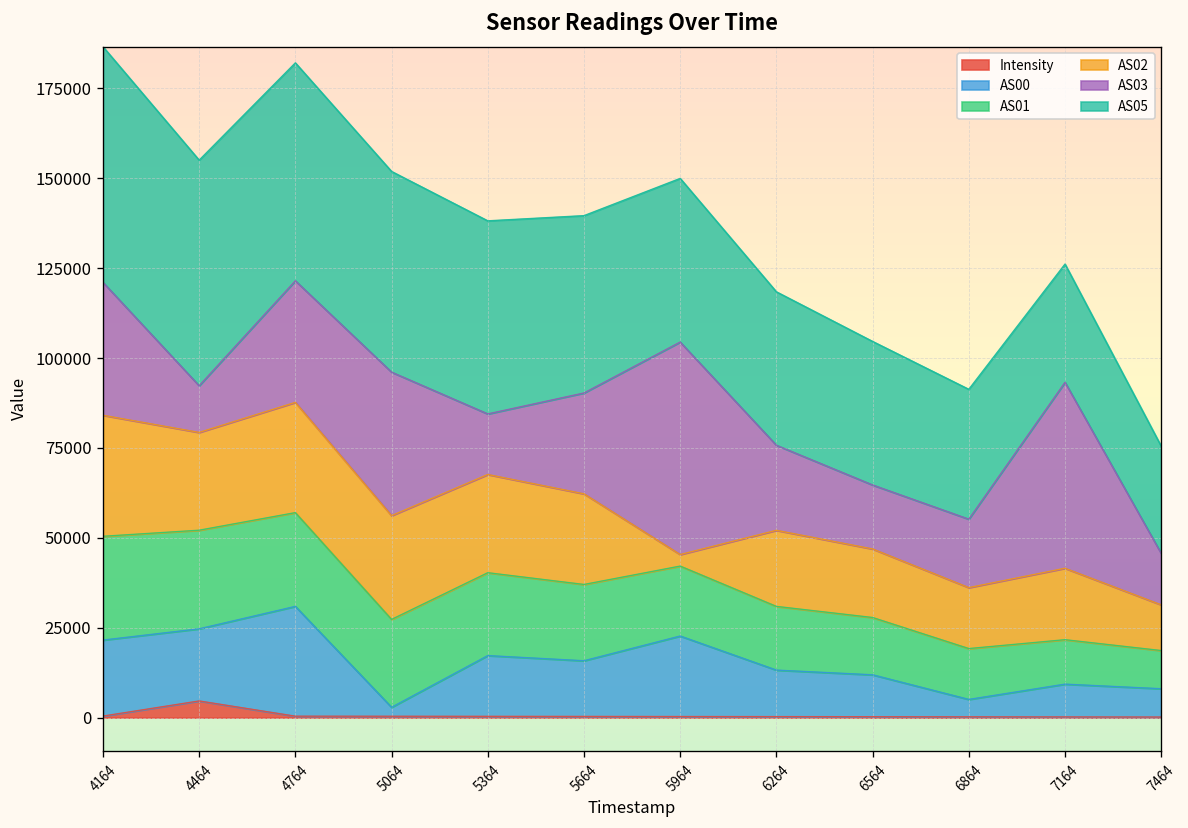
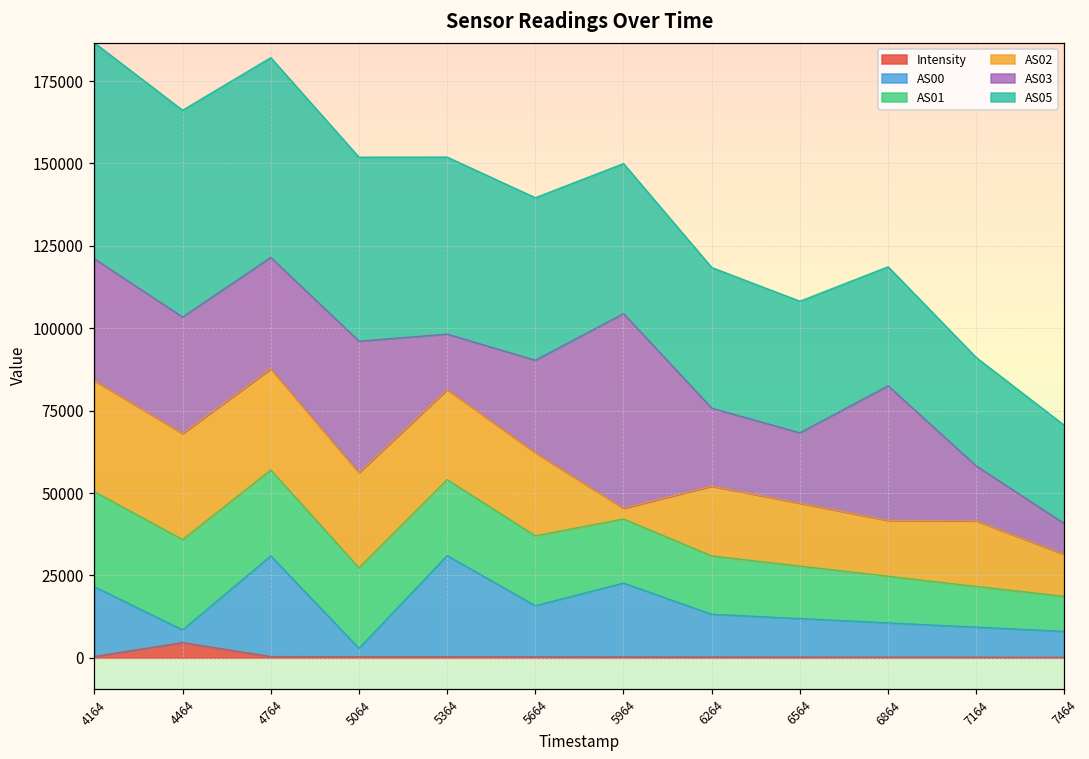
  {
    "Intensity": {
      "4164": 0,
      "4464": 5000,
      "4764": 0,
      "5064": 0,
      "5364": 0,
      "5664": 0,
      "5964": 0,
      "6264": 0,
      "6564": 0,
      "6864": 0,
      "7164": 0,
      "7464": 0
    },
    "AS00": {
      "4164": 21000,
-     "4464": 20000,
+     "4464": 4000,
      "4764": 31000,
      "5064": 2000,
-     "5364": 17000,
+     "5364": 31000,
      "5664": 15000,
      "5964": 22000,
      "6264": 13000,
      "6564": 12000,
-     "6864": 5000,
+     "6864": 10000,
      "7164": 9000,
      "7464": 8000
    },
    "AS02": {
      "4164": 34000,
-     "4464": 27000,
+     "4464": 32000,
      "4764": 31000,
      "5064": 29000,
      "5364": 27000,
      "5664": 25000,
      "5964": 3000,
      "6264": 21000,
      "6564": 19000,
      "6864": 17000,
      "7164": 20000,
      "7464": 13000
    },
    "AS03": {
      "4164": 37000,
-     "4464": 13000,
+     "4464": 35000,
      "4764": 34000,
      "5064": 40000,
      "5364": 17000,
      "5664": 28000,
      "5964": 59000,
      "6264": 24000,
-     "6564": 18000,
-     "6864": 19000,
-     "7164": 52000,
-     "7464": 14000
+     "6564": 21000,
+     "6864": 41000,
+     "7164": 17000,
+     "7464": 9000
    }
  }
